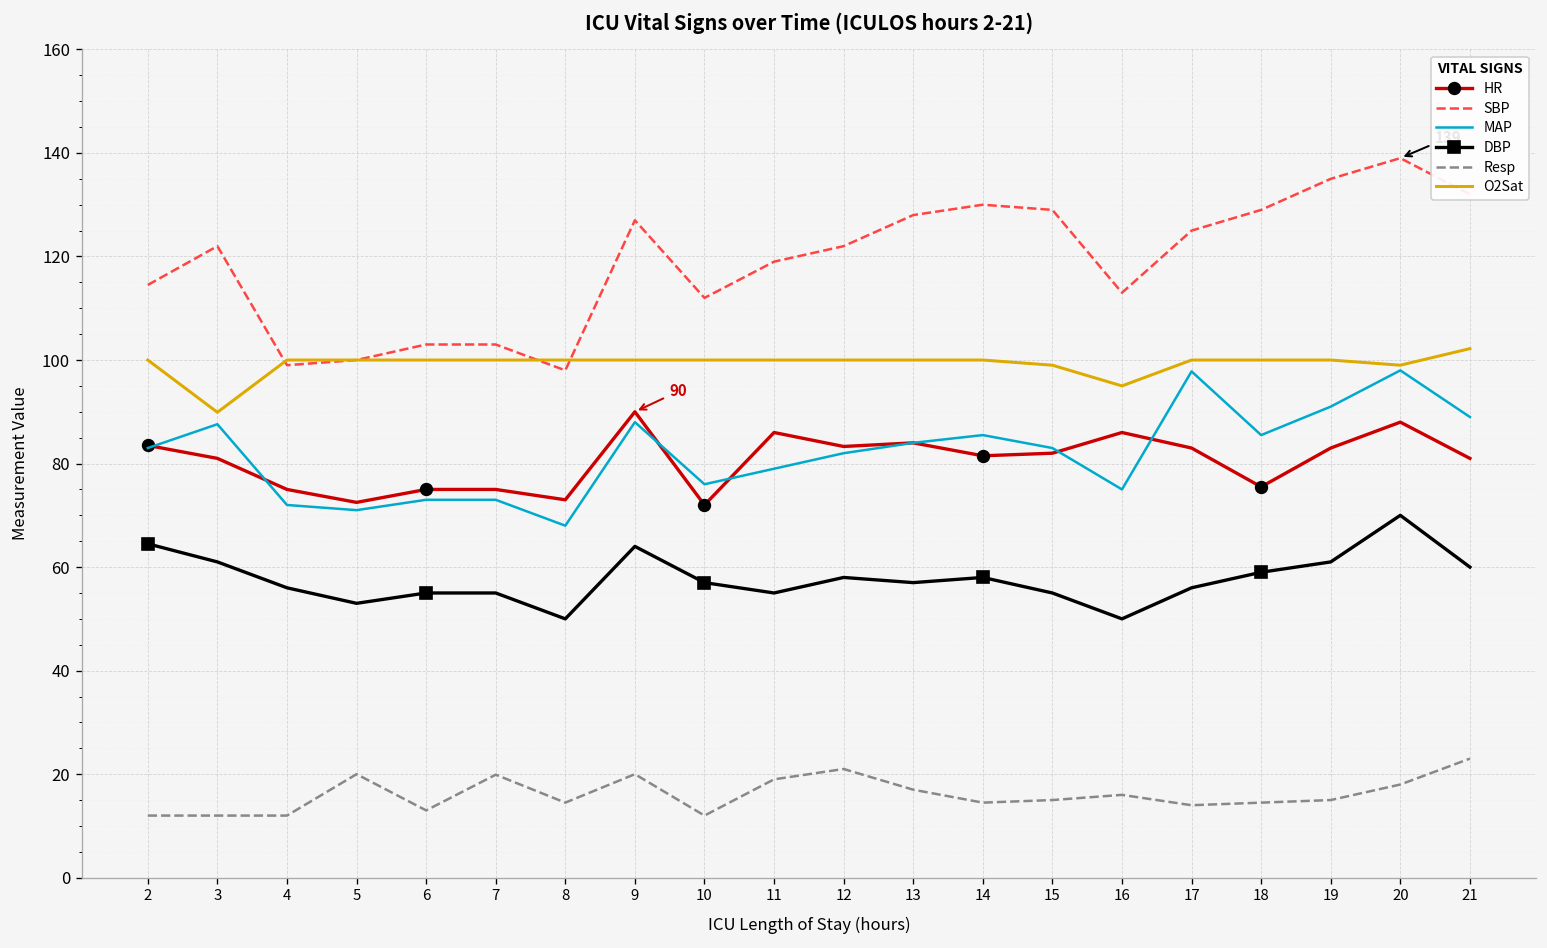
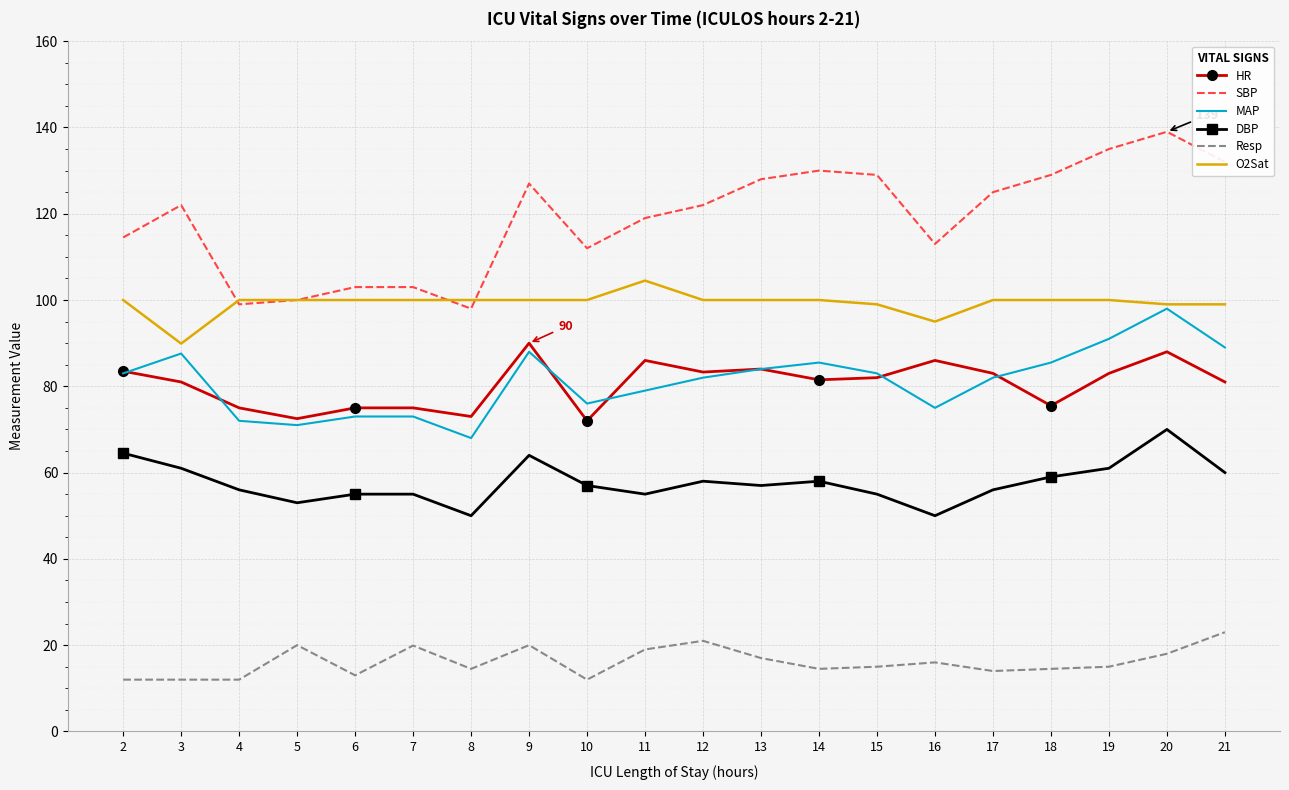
  {
    "HR": {
      "9": 90
    },
    "SBP": {
      "2": 115,
      "3": 122,
      "4": 99,
      "6": 103,
      "7": 103,
      "8": 98,
      "9": 127,
      "10": 112,
      "11": 119,
      "12": 122,
      "13": 128,
      "14": 130,
      "15": 129,
      "16": 113,
      "17": 125,
      "18": 129,
      "19": 135
    },
    "MAP": {
      "3": 88,
      "4": 72,
      "5": 71,
      "6": 73,
      "7": 73,
      "8": 68,
      "9": 88,
      "10": 76,
      "11": 79,
      "12": 82,
      "14": 86,
      "15": 83,
      "16": 75,
-     "17": 98,
+     "17": 82,
      "18": 86,
      "19": 91,
      "20": 98,
      "21": 89
    },
    "DBP": {
      "2": 65,
      "3": 61,
      "4": 56,
      "5": 53,
      "6": 55,
      "7": 55,
      "8": 50,
      "9": 64,
      "10": 57,
      "11": 55,
      "12": 58,
      "13": 57,
      "14": 58,
      "15": 55,
      "16": 50,
      "17": 56,
      "18": 59,
      "19": 61,
      "20": 70,
      "21": 60
    },
    "Resp": {
      "2": 12,
      "3": 12,
      "4": 12,
      "5": 20,
      "6": 13,
      "7": 20,
      "8": 15,
      "9": 20,
      "10": 12,
      "11": 19,
      "12": 21,
      "13": 17,
      "14": 15,
      "15": 15,
      "16": 16,
      "17": 14,
      "18": 15,
      "19": 15,
      "20": 18,
      "21": 23
    },
    "O2Sat": {
      "2": 100,
      "3": 90,
      "4": 100,
      "6": 100,
      "7": 100,
      "8": 100,
      "9": 100,
      "10": 100,
-     "11": 100,
+     "11": 105,
      "12": 100,
      "13": 100,
      "14": 100,
      "15": 99,
      "16": 95,
      "17": 100,
      "18": 100,
      "19": 100,
      "20": 99,
-     "21": 102
+     "21": 99
    }
  }
